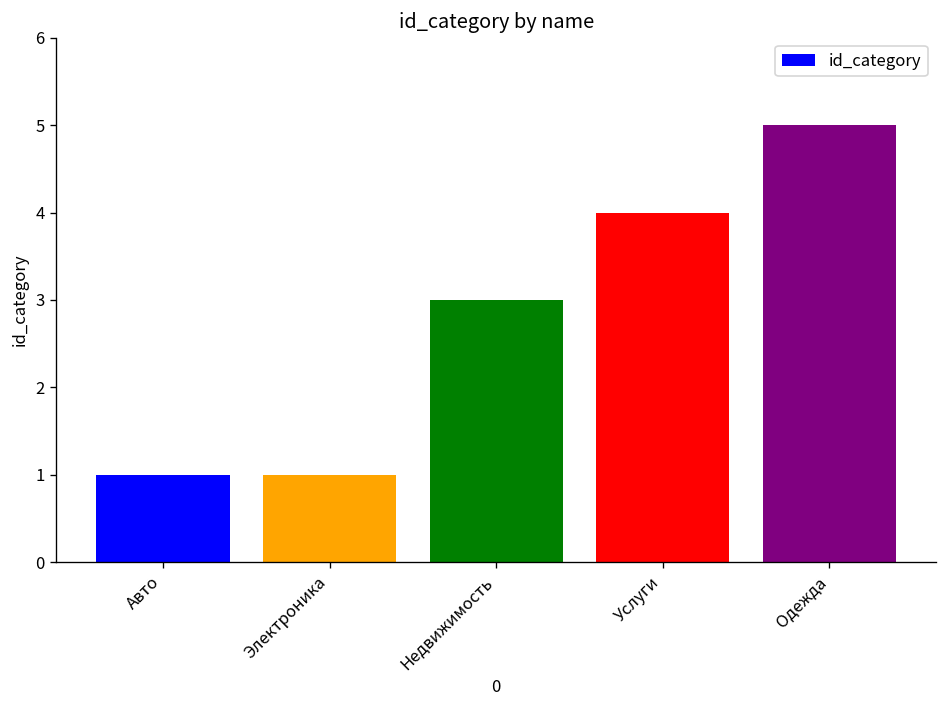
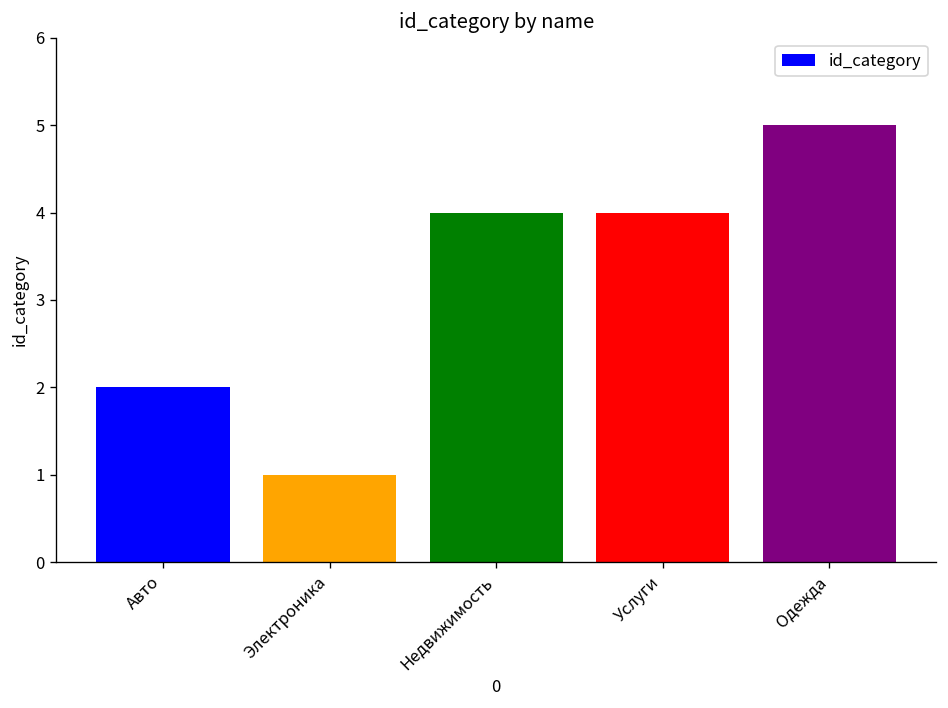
  {
-   "Авто": 1,
+   "Авто": 2,
    "Электроника": 1,
-   "Недвижимость": 3,
+   "Недвижимость": 4,
    "Услуги": 4,
    "Одежда": 5
  }
